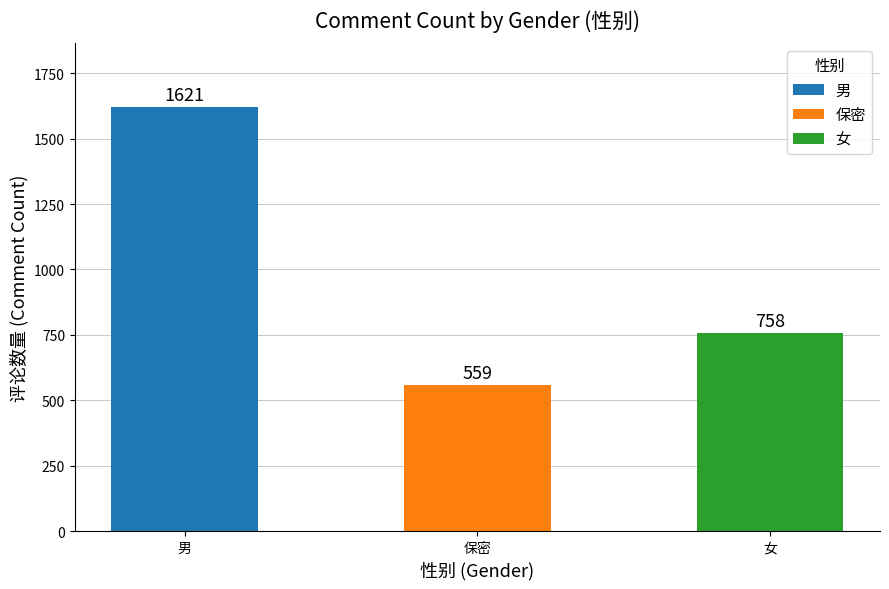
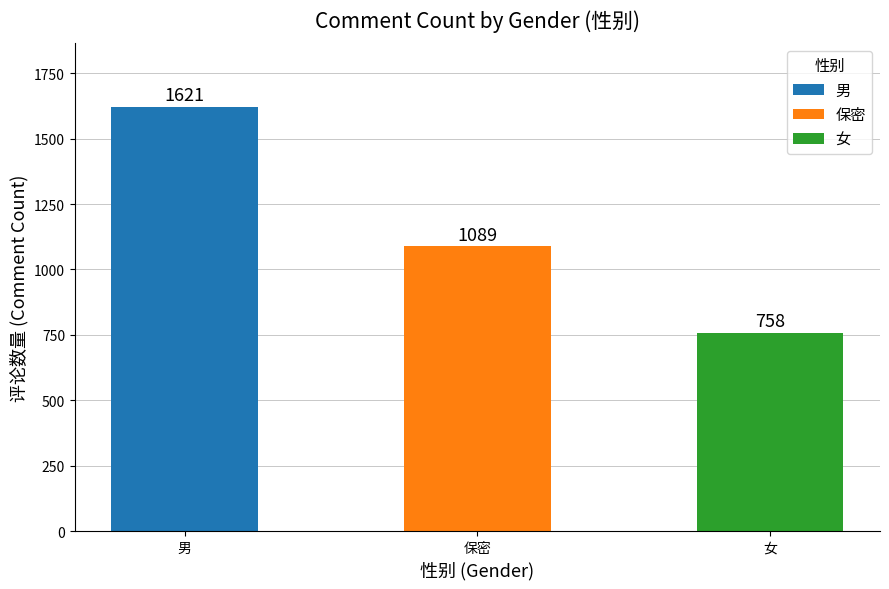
  {
    "男": 1621,
-   "保密": 559,
+   "保密": 1089,
    "女": 758
  }
